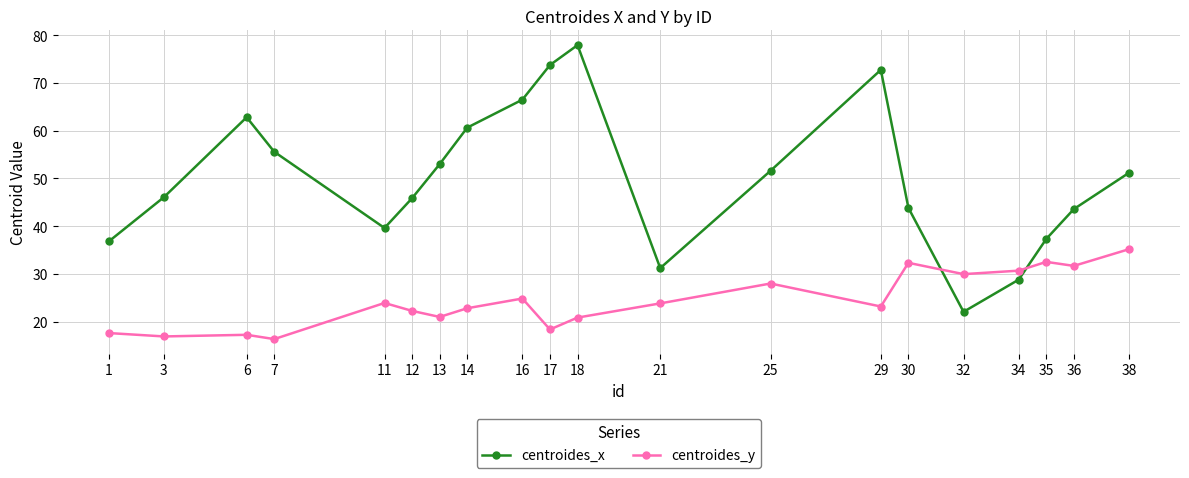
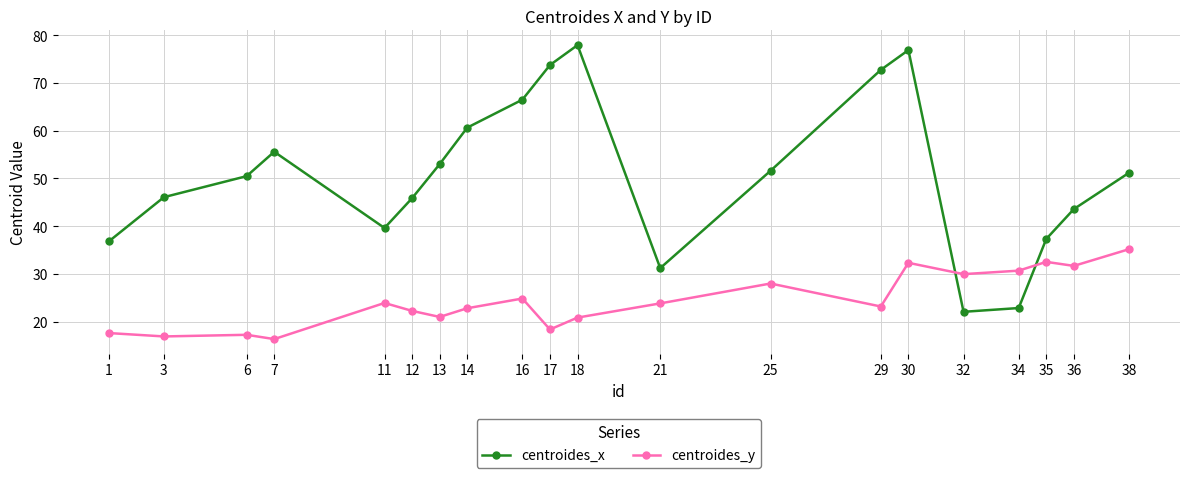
  {
    "centroides_x": {
      "1": 37,
      "3": 46,
-     "6": 63,
+     "6": 50,
      "7": 56,
      "11": 40,
      "12": 46,
      "13": 53,
      "14": 61,
      "16": 67,
      "17": 74,
      "18": 78,
      "21": 31,
      "25": 52,
      "29": 73,
-     "30": 44,
+     "30": 77,
      "32": 22,
-     "34": 29,
+     "34": 23,
      "35": 37,
      "36": 44,
      "38": 51
    },
    "centroides_y": {
      "1": 18,
      "3": 17,
      "6": 17,
      "7": 16,
      "11": 24,
      "12": 22,
      "13": 21,
      "14": 23,
      "16": 25,
      "17": 18,
      "18": 21,
      "21": 24,
      "25": 28,
      "29": 23,
      "30": 32,
      "32": 30,
      "34": 31,
      "35": 33,
      "36": 32,
      "38": 35
    }
  }
